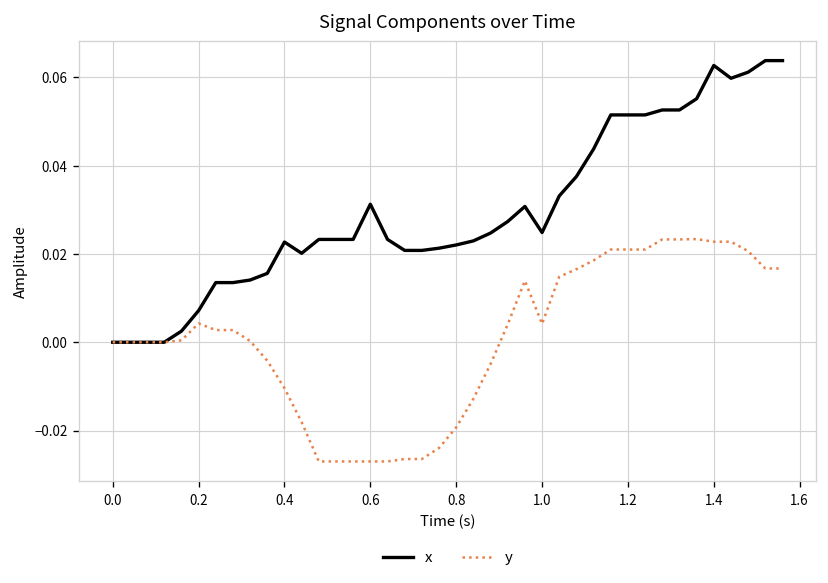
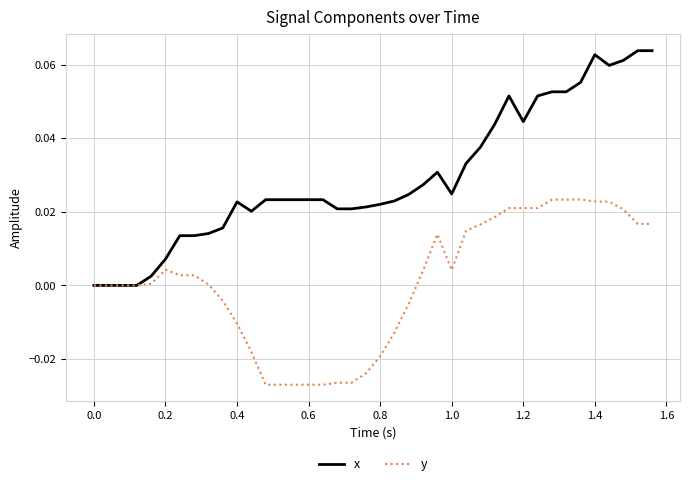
  {
    "x": {
      "0.2": 0.007,
      "0.4": 0.023,
-     "0.6": 0.031,
+     "0.6": 0.023,
      "0.8": 0.022,
      "1.0": 0.025,
-     "1.2": 0.052,
+     "1.2": 0.045,
      "1.4": 0.063
    },
    "y": {
      "0.2": 0.004,
      "0.4": -0.010,
      "0.6": -0.027,
      "0.8": -0.019,
      "1.0": 0.004,
      "1.2": 0.021,
      "1.4": 0.023
    }
  }
